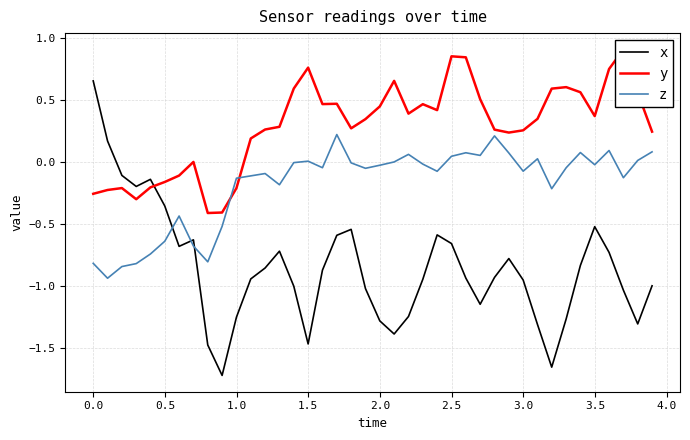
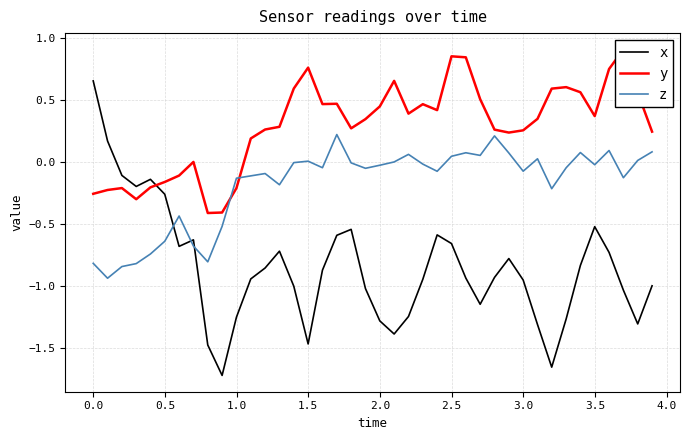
  {
    "x": {
      "0.0": 0.66,
-     "0.5": -0.35,
+     "0.5": -0.26,
      "1.0": -1.25,
      "1.5": -1.46,
      "2.0": -1.28,
      "2.5": -0.65,
      "3.0": -0.95
    },
    "y": {
      "0.0": -0.25,
      "0.5": -0.16,
      "1.0": -0.21,
      "1.5": 0.76,
      "2.0": 0.45,
      "2.5": 0.85,
      "3.0": 0.26
    },
    "z": {
      "0.0": -0.81,
      "0.5": -0.64,
      "1.0": -0.13,
      "1.5": 0.01,
      "2.0": -0.02,
      "2.5": 0.05,
      "3.0": -0.07
    }
  }
